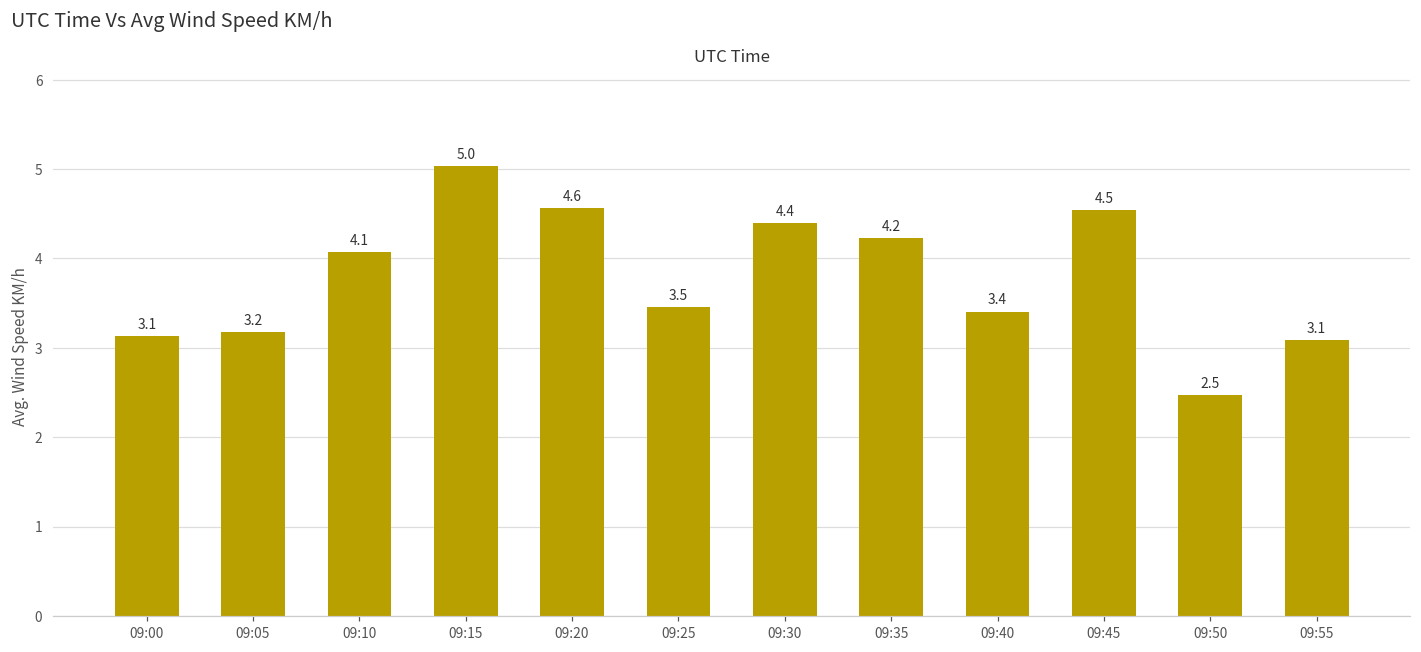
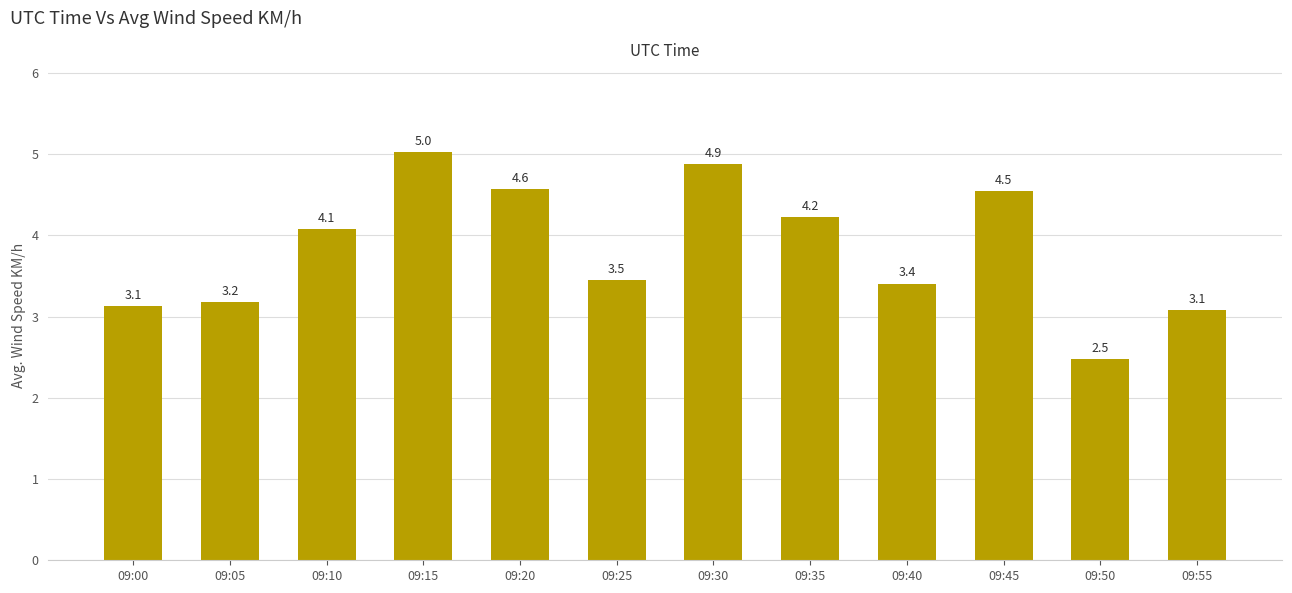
  {
    "09:00": 3.1,
    "09:05": 3.2,
    "09:10": 4.1,
    "09:15": 5.0,
    "09:20": 4.6,
    "09:25": 3.5,
-   "09:30": 4.4,
+   "09:30": 4.9,
    "09:35": 4.2,
    "09:40": 3.4,
    "09:45": 4.5,
    "09:50": 2.5,
    "09:55": 3.1
  }
